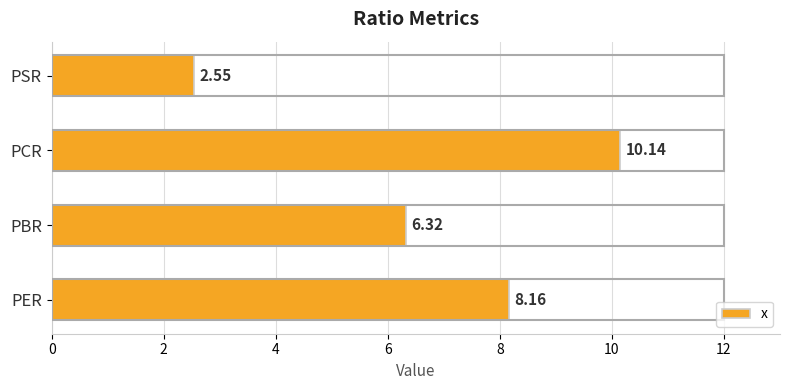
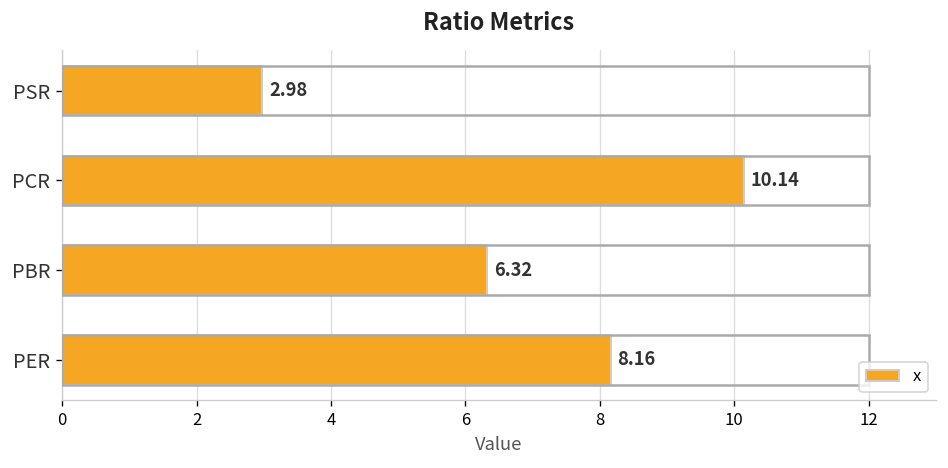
  {
-   "PSR": 2.55,
+   "PSR": 2.98,
    "PCR": 10.14,
    "PBR": 6.32,
    "PER": 8.16
  }
